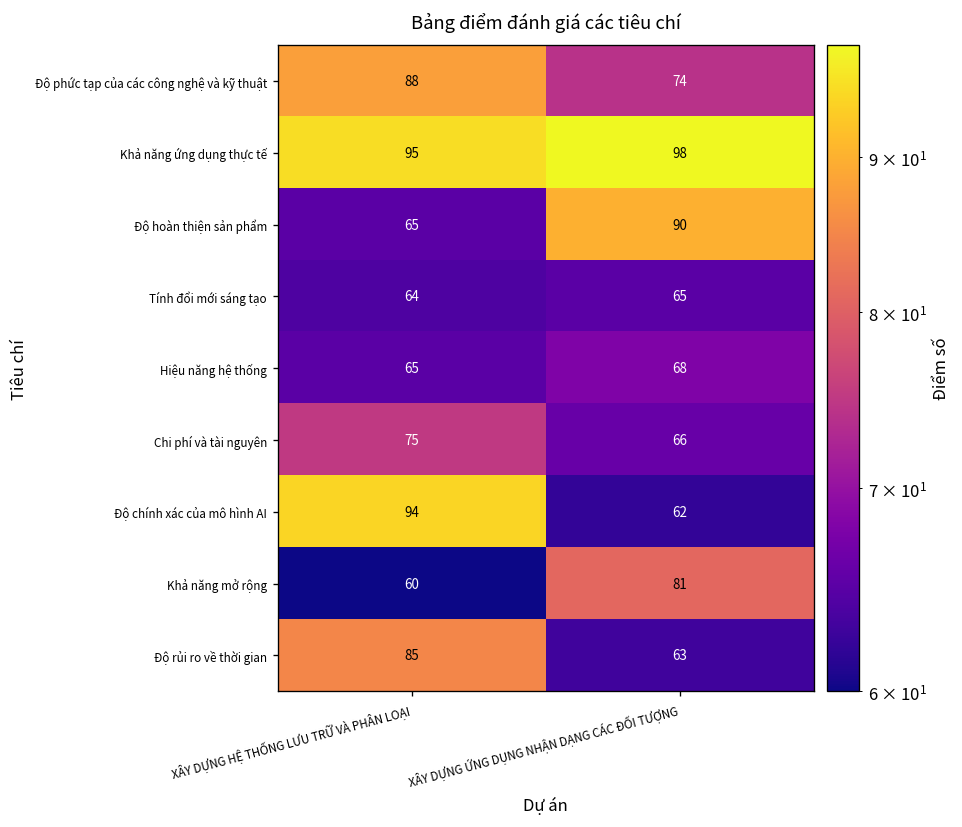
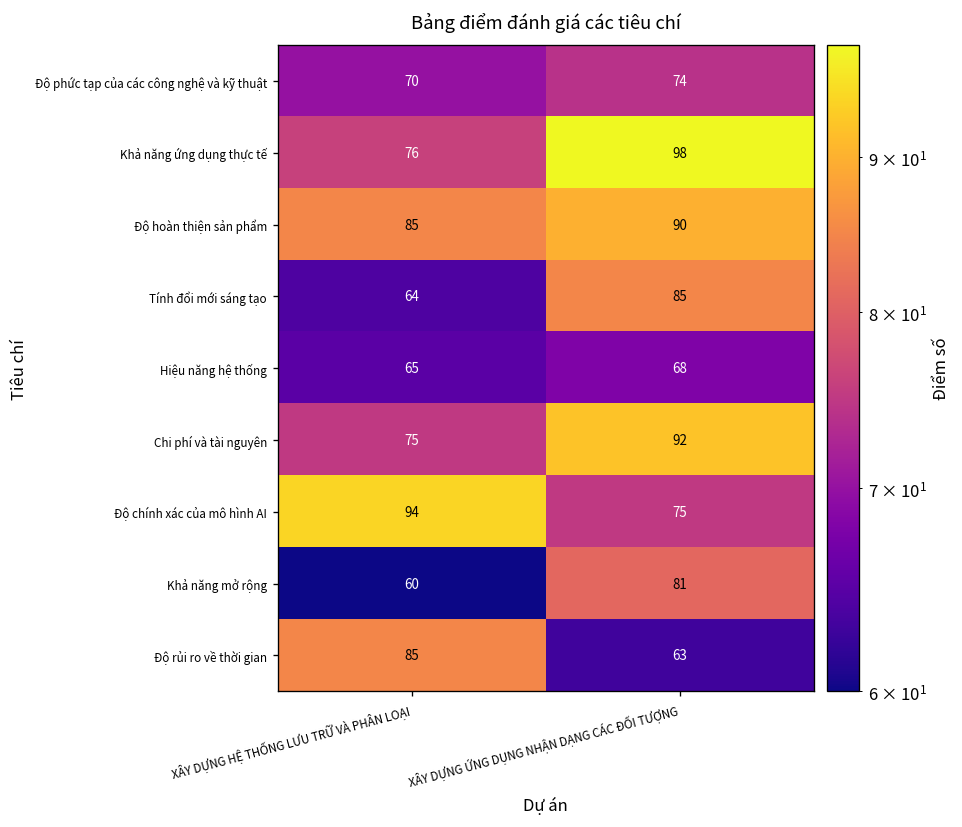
  {
    "Độ phức tạp của các công nghệ và kỹ thuật": {
-     "XÂY DỰNG HỆ THỐNG LƯU TRỮ VÀ PHÂN LOẠI": 88,
+     "XÂY DỰNG HỆ THỐNG LƯU TRỮ VÀ PHÂN LOẠI": 70,
      "XÂY DỰNG ỨNG DỤNG NHẬN DẠNG CÁC ĐỐI TƯỢNG": 74
    },
    "Khả năng ứng dụng thực tế": {
-     "XÂY DỰNG HỆ THỐNG LƯU TRỮ VÀ PHÂN LOẠI": 95,
+     "XÂY DỰNG HỆ THỐNG LƯU TRỮ VÀ PHÂN LOẠI": 76,
      "XÂY DỰNG ỨNG DỤNG NHẬN DẠNG CÁC ĐỐI TƯỢNG": 98
    },
    "Độ hoàn thiện sản phẩm": {
-     "XÂY DỰNG HỆ THỐNG LƯU TRỮ VÀ PHÂN LOẠI": 65,
+     "XÂY DỰNG HỆ THỐNG LƯU TRỮ VÀ PHÂN LOẠI": 85,
      "XÂY DỰNG ỨNG DỤNG NHẬN DẠNG CÁC ĐỐI TƯỢNG": 90
    },
    "Tính đổi mới sáng tạo": {
      "XÂY DỰNG HỆ THỐNG LƯU TRỮ VÀ PHÂN LOẠI": 64,
-     "XÂY DỰNG ỨNG DỤNG NHẬN DẠNG CÁC ĐỐI TƯỢNG": 65
+     "XÂY DỰNG ỨNG DỤNG NHẬN DẠNG CÁC ĐỐI TƯỢNG": 85
    },
    "Hiệu năng hệ thống": {
      "XÂY DỰNG HỆ THỐNG LƯU TRỮ VÀ PHÂN LOẠI": 65,
      "XÂY DỰNG ỨNG DỤNG NHẬN DẠNG CÁC ĐỐI TƯỢNG": 68
    },
    "Chi phí và tài nguyên": {
      "XÂY DỰNG HỆ THỐNG LƯU TRỮ VÀ PHÂN LOẠI": 75,
-     "XÂY DỰNG ỨNG DỤNG NHẬN DẠNG CÁC ĐỐI TƯỢNG": 66
+     "XÂY DỰNG ỨNG DỤNG NHẬN DẠNG CÁC ĐỐI TƯỢNG": 92
    },
    "Độ chính xác của mô hình AI": {
      "XÂY DỰNG HỆ THỐNG LƯU TRỮ VÀ PHÂN LOẠI": 94,
-     "XÂY DỰNG ỨNG DỤNG NHẬN DẠNG CÁC ĐỐI TƯỢNG": 62
+     "XÂY DỰNG ỨNG DỤNG NHẬN DẠNG CÁC ĐỐI TƯỢNG": 75
    },
    "Khả năng mở rộng": {
      "XÂY DỰNG HỆ THỐNG LƯU TRỮ VÀ PHÂN LOẠI": 60,
      "XÂY DỰNG ỨNG DỤNG NHẬN DẠNG CÁC ĐỐI TƯỢNG": 81
    },
    "Độ rủi ro về thời gian": {
      "XÂY DỰNG HỆ THỐNG LƯU TRỮ VÀ PHÂN LOẠI": 85,
      "XÂY DỰNG ỨNG DỤNG NHẬN DẠNG CÁC ĐỐI TƯỢNG": 63
    }
  }
